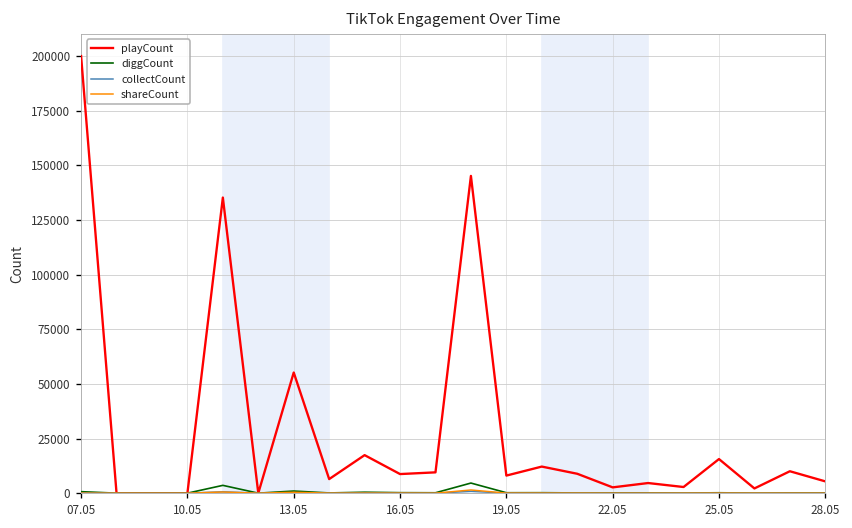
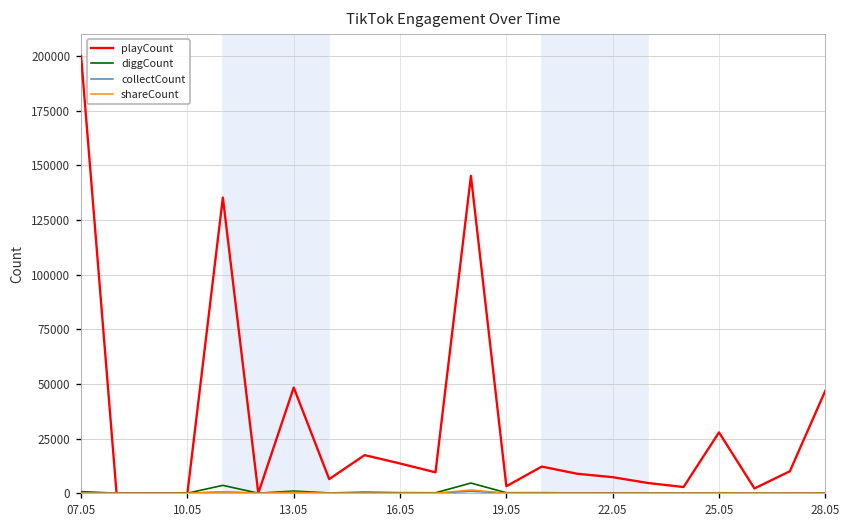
  {
    "playCount": {
      "07.05": 200000,
-     "13.05": 55000,
-     "16.05": 9000,
-     "19.05": 8000,
-     "22.05": 3000,
-     "25.05": 16000,
-     "28.05": 5000
+     "13.05": 48000,
+     "16.05": 14000,
+     "19.05": 3000,
+     "22.05": 7000,
+     "25.05": 28000,
+     "28.05": 47000
    }
  }
